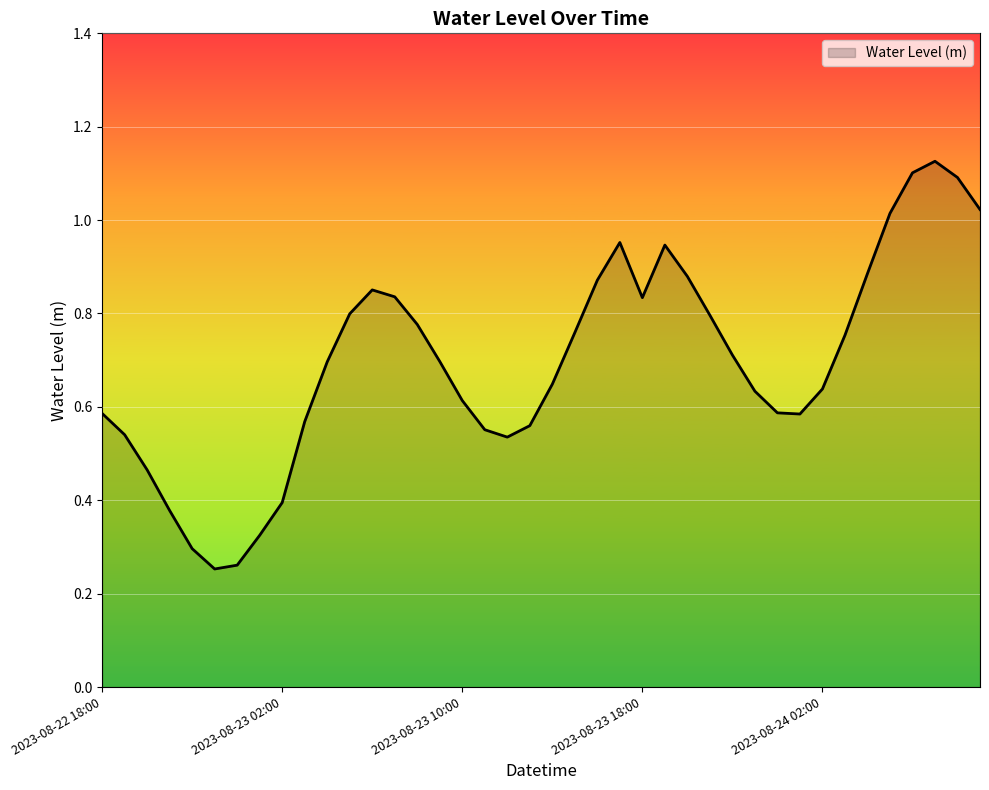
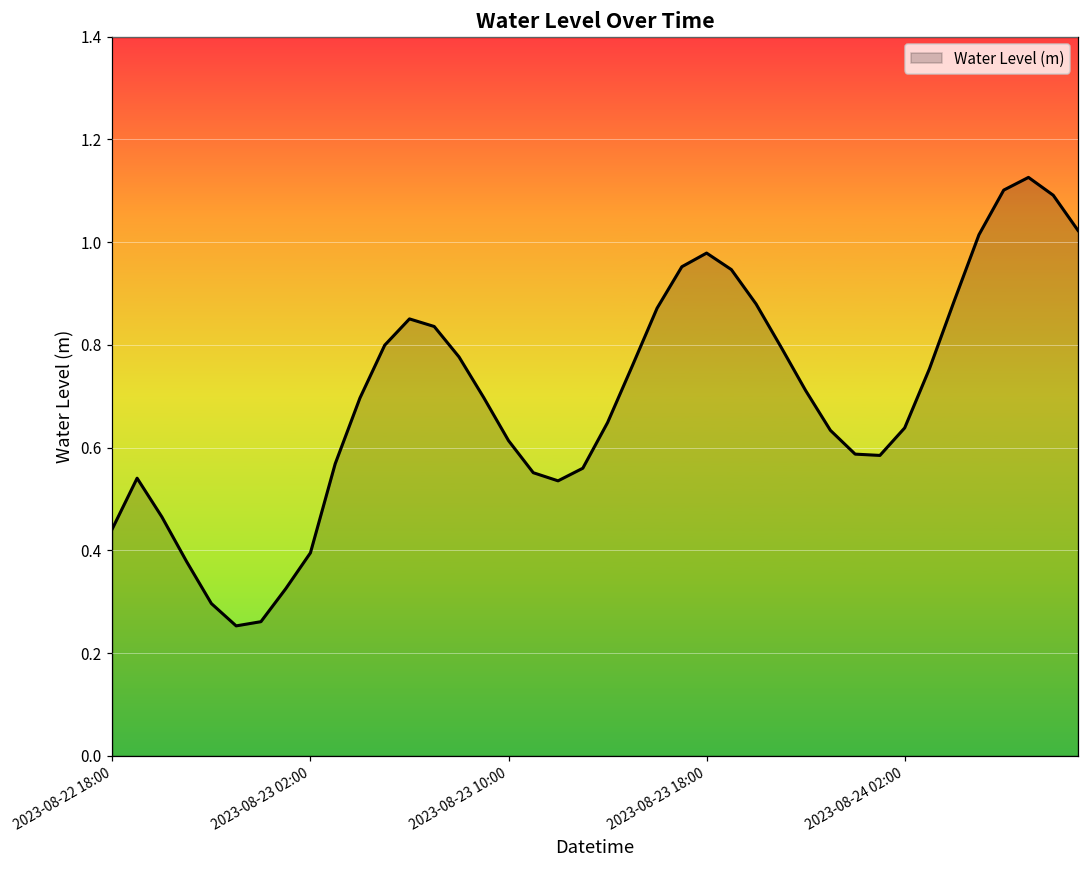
  {
-   "2023-08-22 18:00": 0.59,
+   "2023-08-22 18:00": 0.44,
    "2023-08-23 02:00": 0.40,
    "2023-08-23 10:00": 0.61,
-   "2023-08-23 18:00": 0.83,
+   "2023-08-23 18:00": 0.98,
    "2023-08-24 02:00": 0.64
  }
